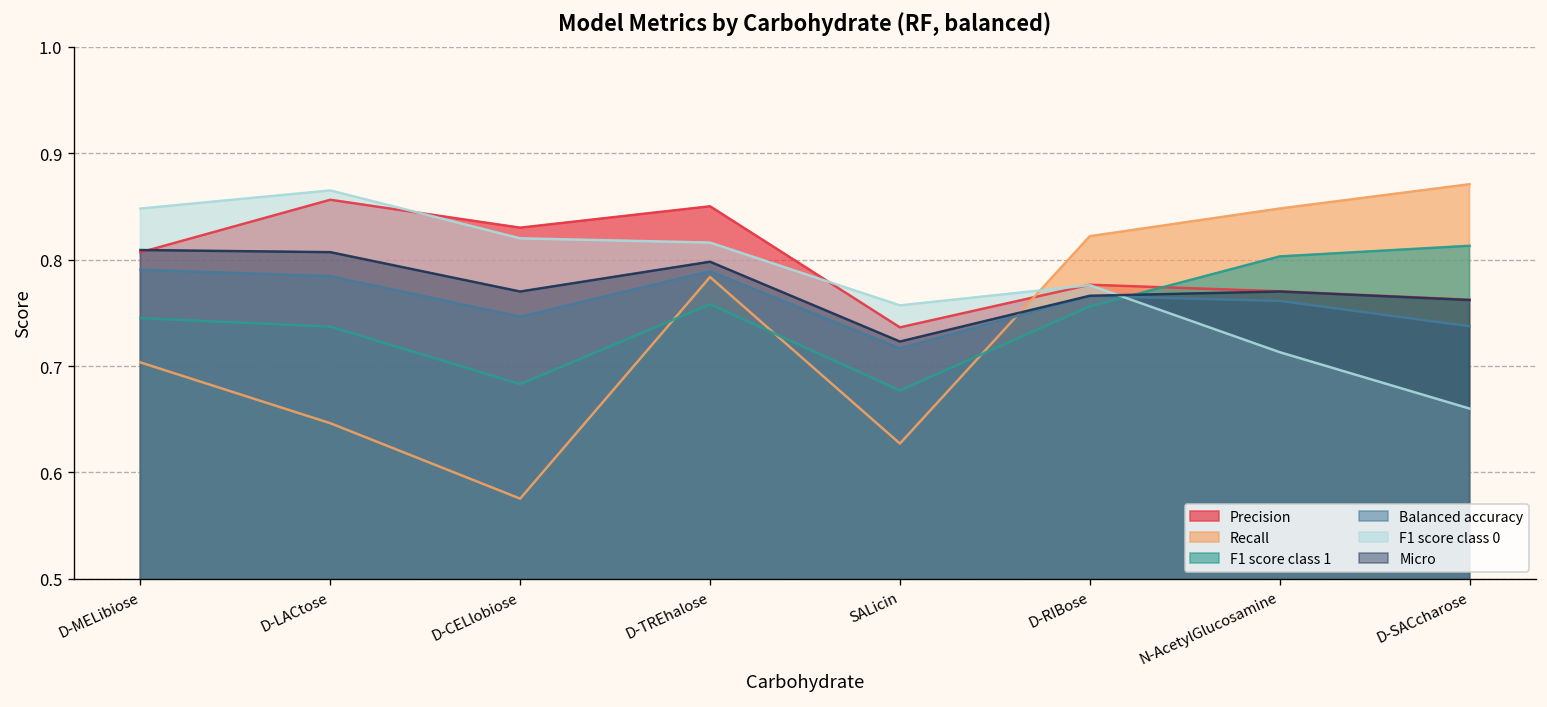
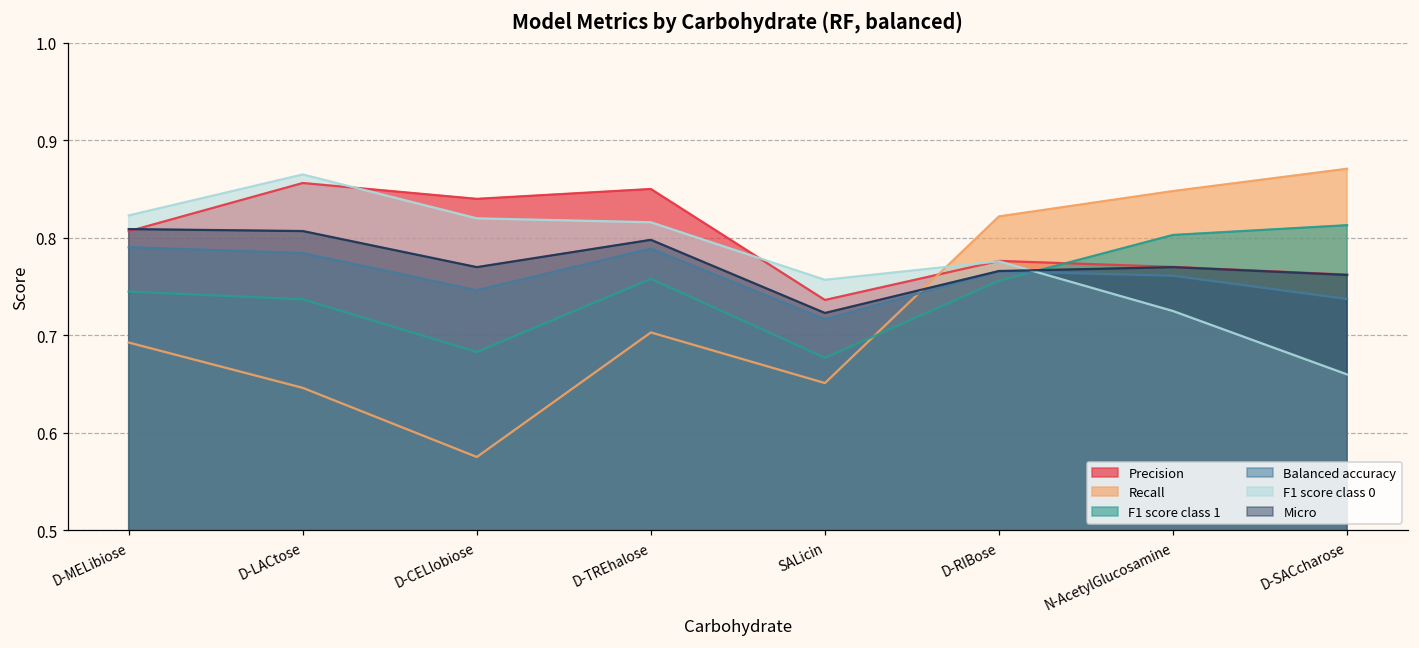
  {
    "Precision": {
      "D-LACtose": 0.86,
-     "D-CELlobiose": 0.83,
+     "D-CELlobiose": 0.84,
      "D-TREhalose": 0.85,
      "SALicin": 0.74
    },
    "Recall": {
-     "D-MELibiose": 0.70,
+     "D-MELibiose": 0.69,
      "D-LACtose": 0.65,
      "D-CELlobiose": 0.58,
-     "D-TREhalose": 0.78,
-     "SALicin": 0.63,
+     "D-TREhalose": 0.70,
+     "SALicin": 0.65,
      "D-RIBose": 0.82,
      "N-AcetylGlucosamine": 0.85,
      "D-SACcharose": 0.87
    },
    "F1 score class 0": {
-     "D-MELibiose": 0.85,
+     "D-MELibiose": 0.82,
      "D-LACtose": 0.87,
      "D-CELlobiose": 0.82,
      "D-TREhalose": 0.82,
      "SALicin": 0.76,
-     "N-AcetylGlucosamine": 0.71,
+     "N-AcetylGlucosamine": 0.73,
      "D-SACcharose": 0.66
    }
  }
